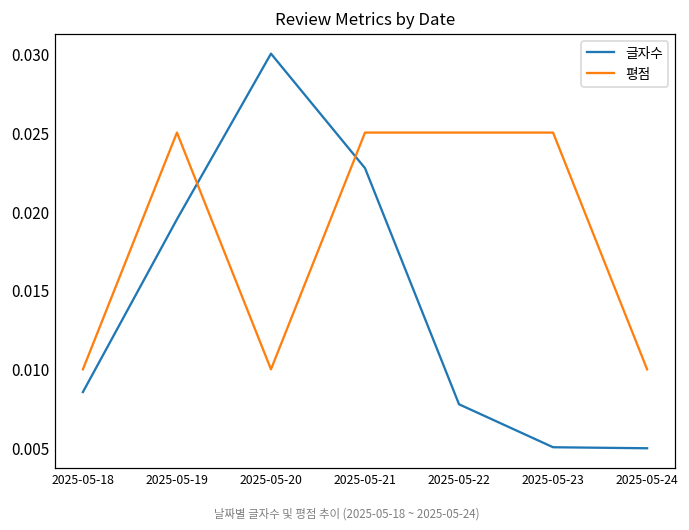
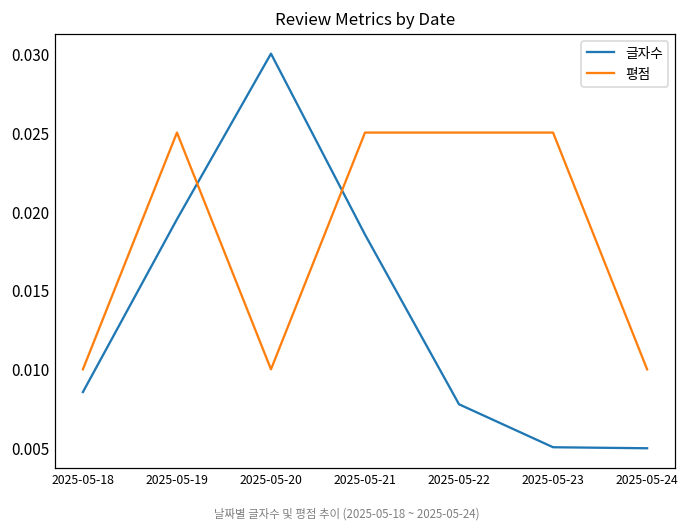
  {
    "글자수": {
      "2025-05-18": 0.0086,
      "2025-05-19": 0.0195,
      "2025-05-20": 0.0300,
-     "2025-05-21": 0.0227,
+     "2025-05-21": 0.0185,
      "2025-05-22": 0.0078,
      "2025-05-23": 0.0051,
      "2025-05-24": 0.0050
    },
    "평점": {
      "2025-05-18": 0.0100,
      "2025-05-19": 0.0250,
      "2025-05-20": 0.0100,
      "2025-05-21": 0.0250,
      "2025-05-22": 0.0250,
      "2025-05-23": 0.0250,
      "2025-05-24": 0.0100
    }
  }
